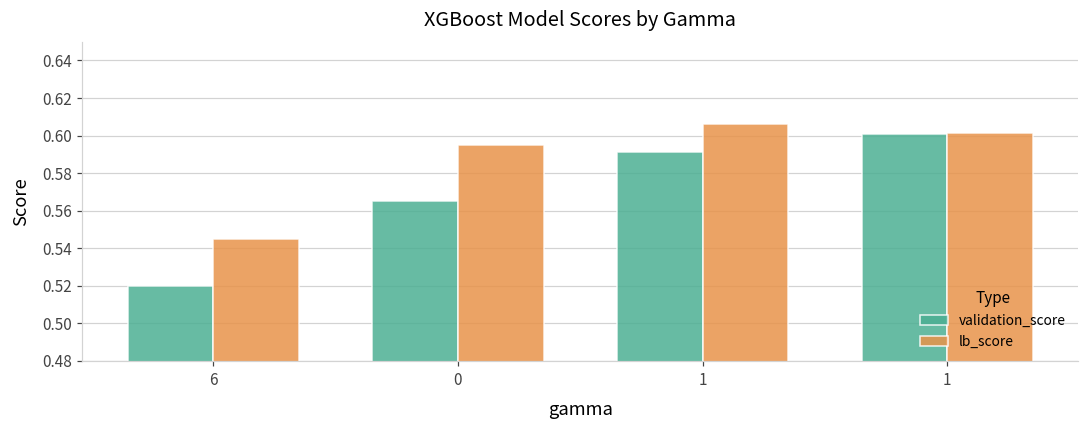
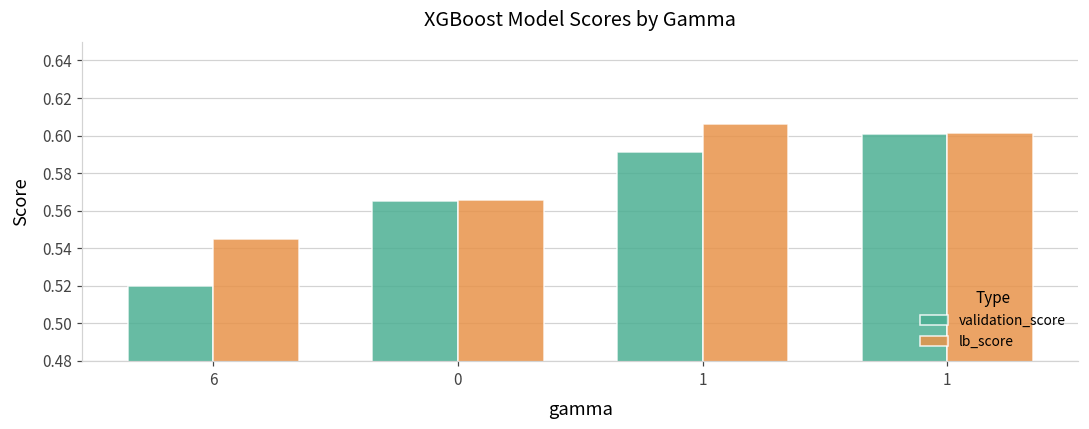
  {
    "validation_score": {
      "6": 0.520,
      "0": 0.565
    },
    "lb_score": {
      "6": 0.545,
-     "0": 0.595
+     "0": 0.566
    }
  }
